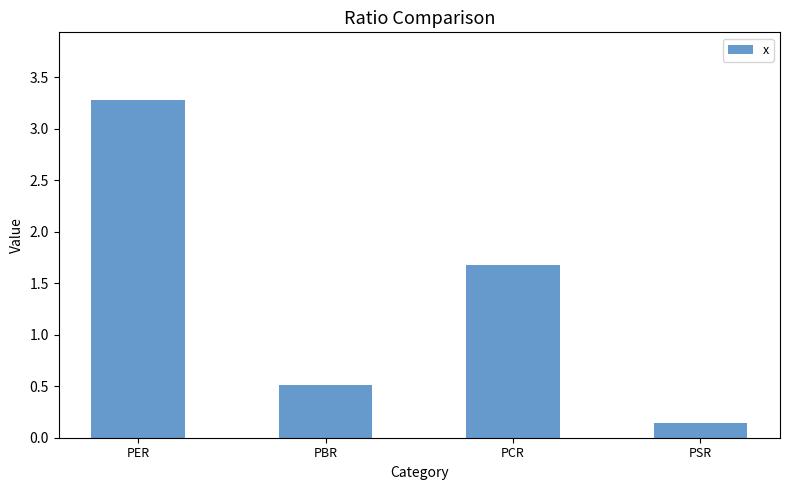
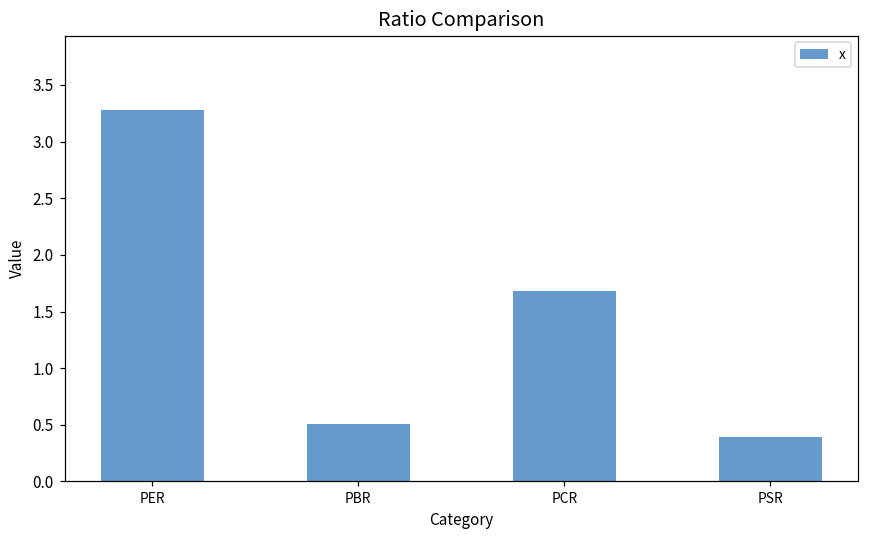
  {
    "PER": 3.28,
    "PBR": 0.51,
    "PCR": 1.68,
-   "PSR": 0.14
+   "PSR": 0.39
  }
